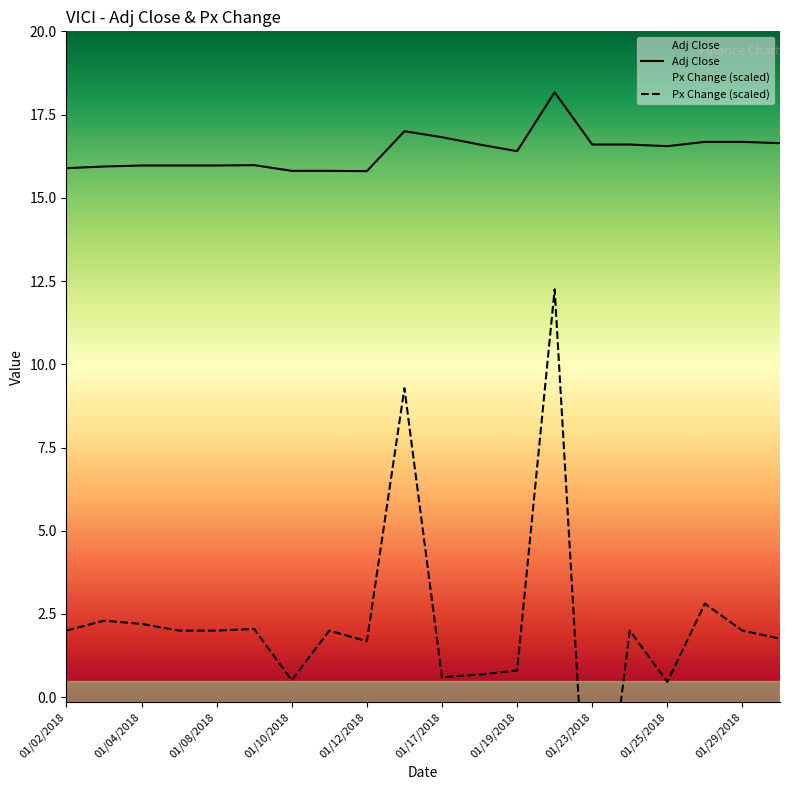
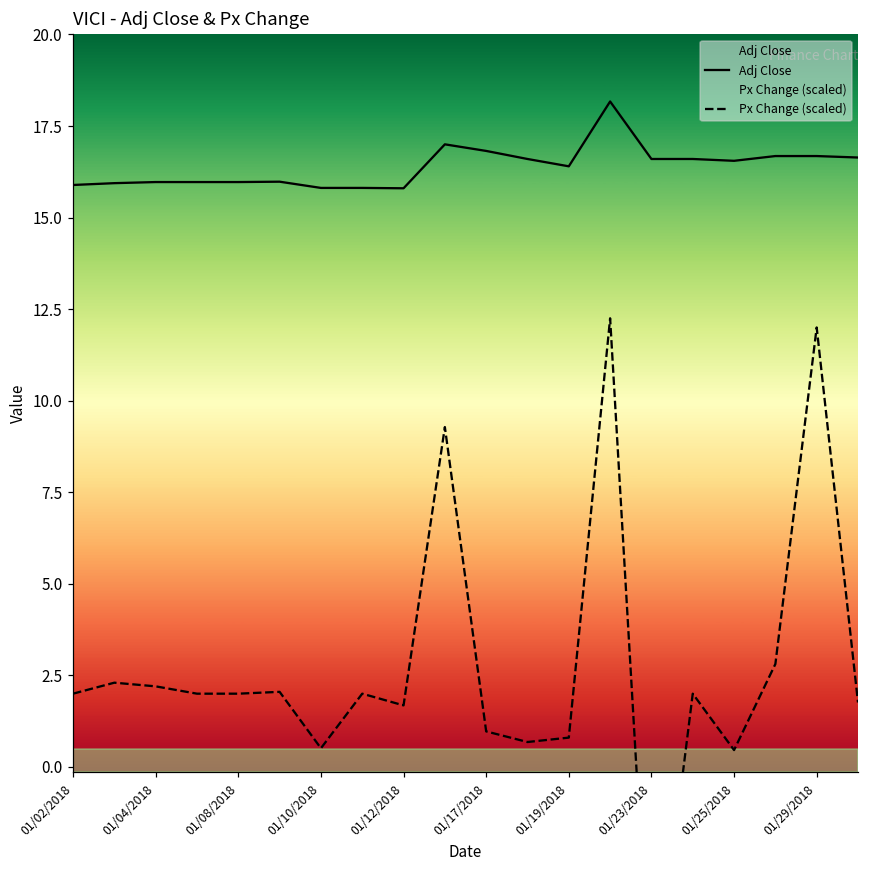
  {
    "Px Change (scaled)": {
-     "01/17/2018": 0.6,
-     "01/29/2018": 2.0
+     "01/17/2018": 1.0,
+     "01/29/2018": 12.0
    }
  }
